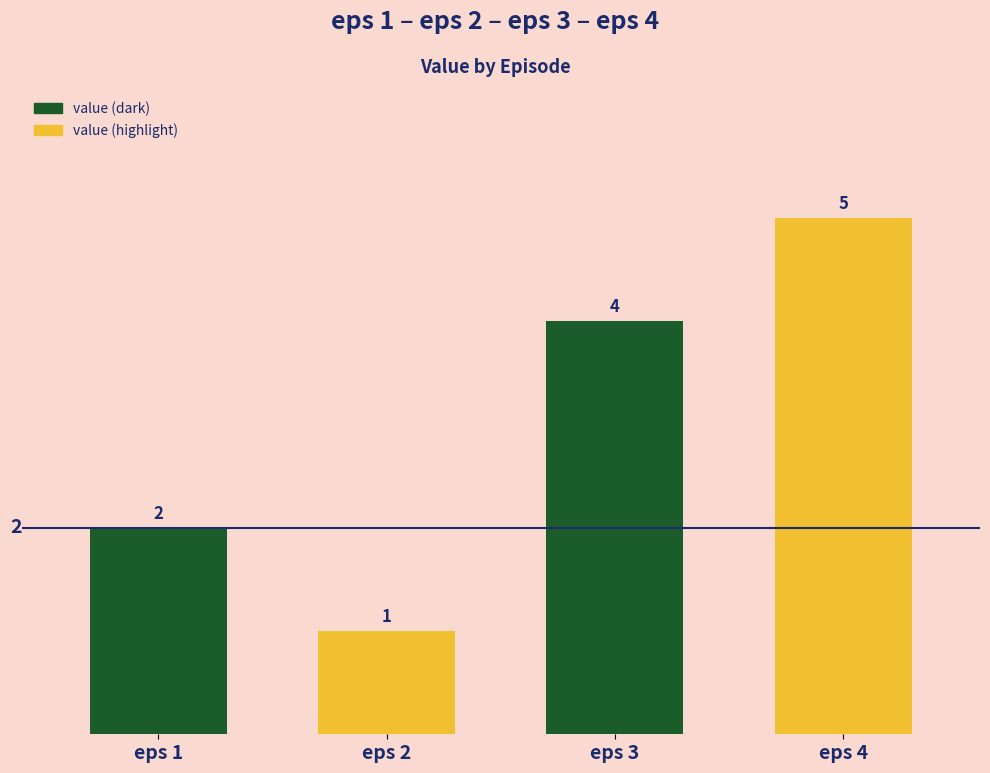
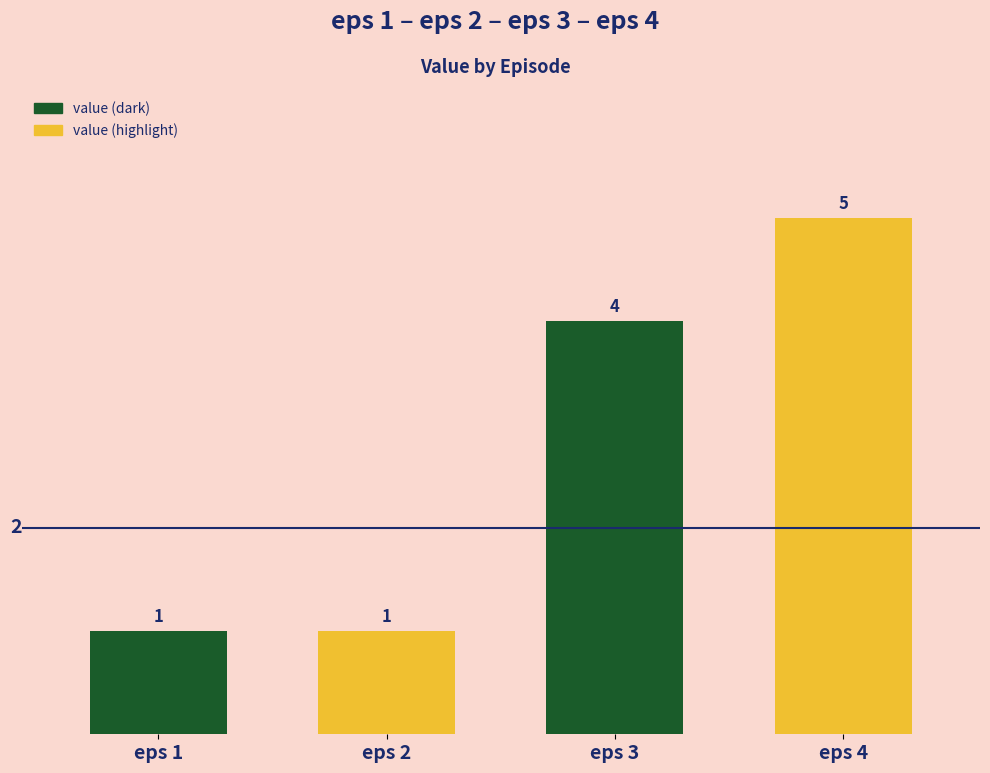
  {
-   "eps 1": 2,
+   "eps 1": 1,
    "eps 2": 1,
    "eps 3": 4,
    "eps 4": 5
  }
